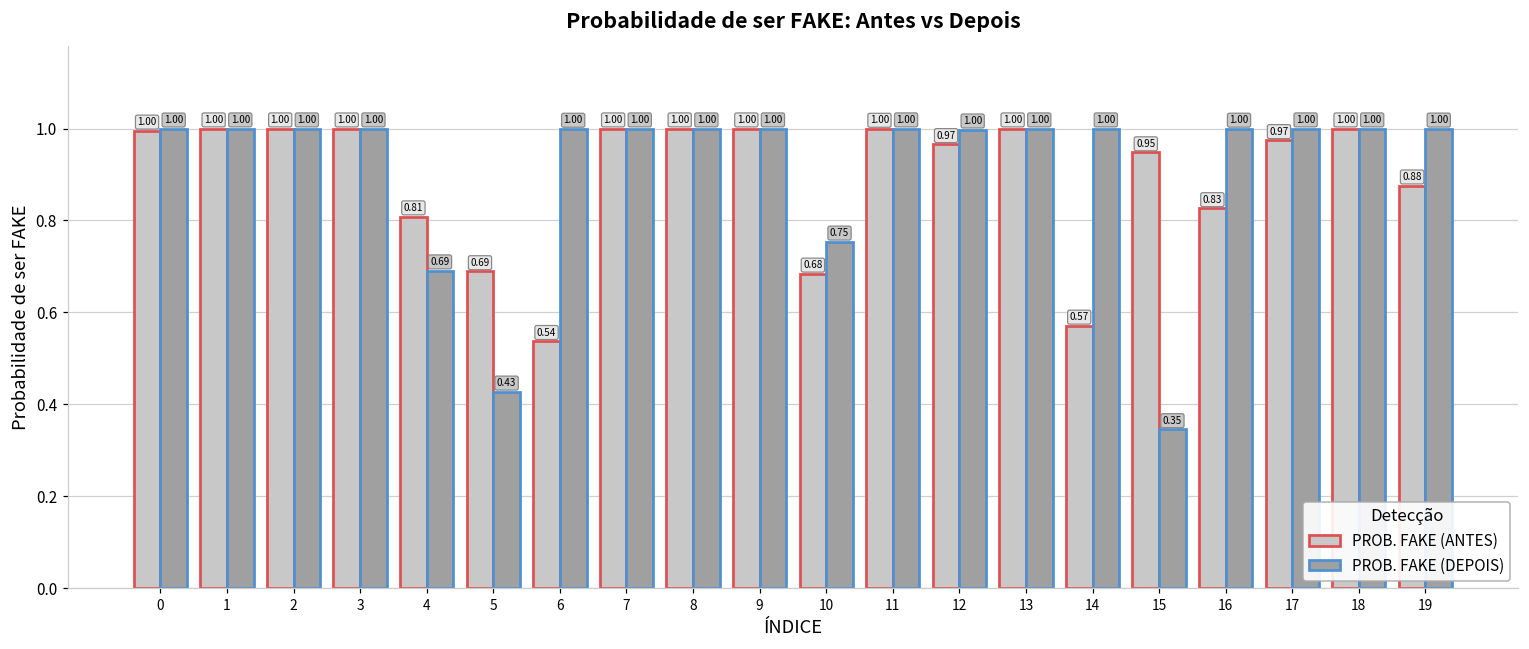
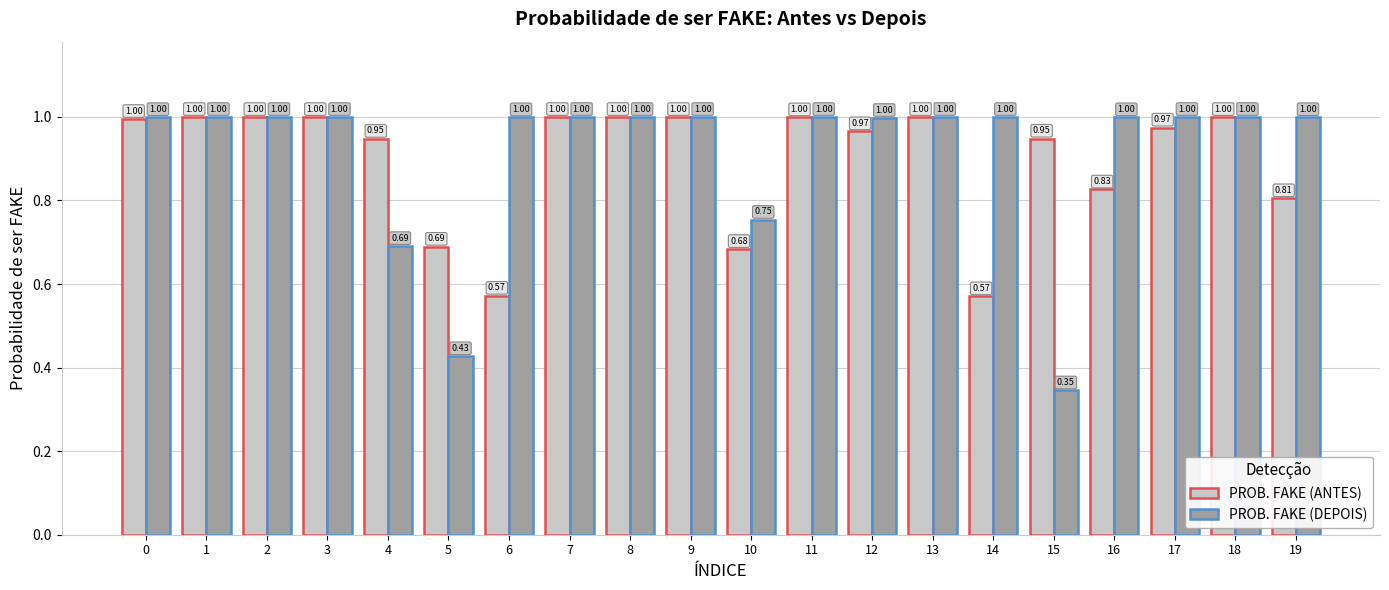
  {
    "PROB. FAKE (ANTES)": {
-     "4": 0.81,
-     "6": 0.54,
-     "19": 0.88
+     "4": 0.95,
+     "6": 0.57,
+     "19": 0.81
    }
  }
